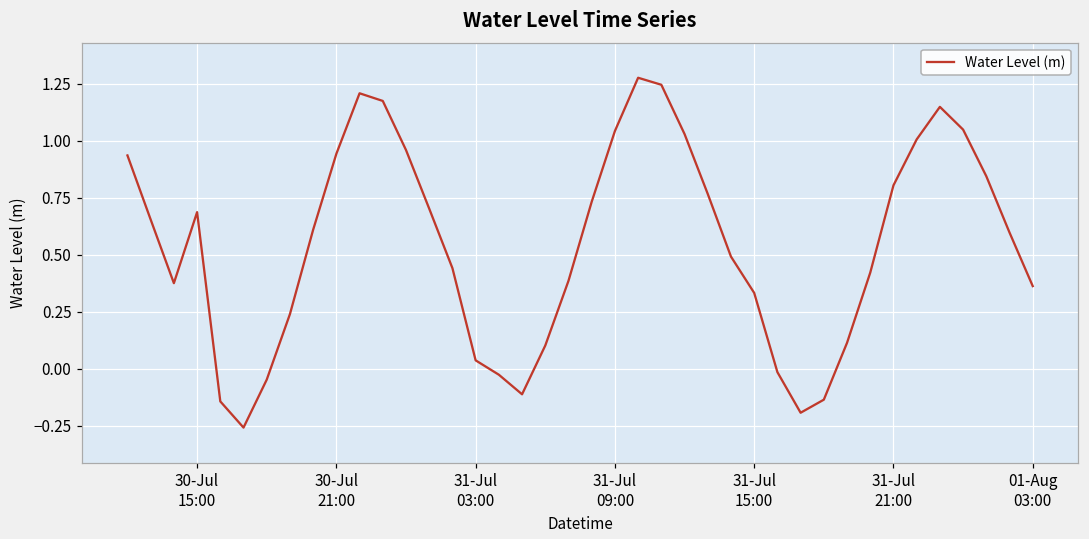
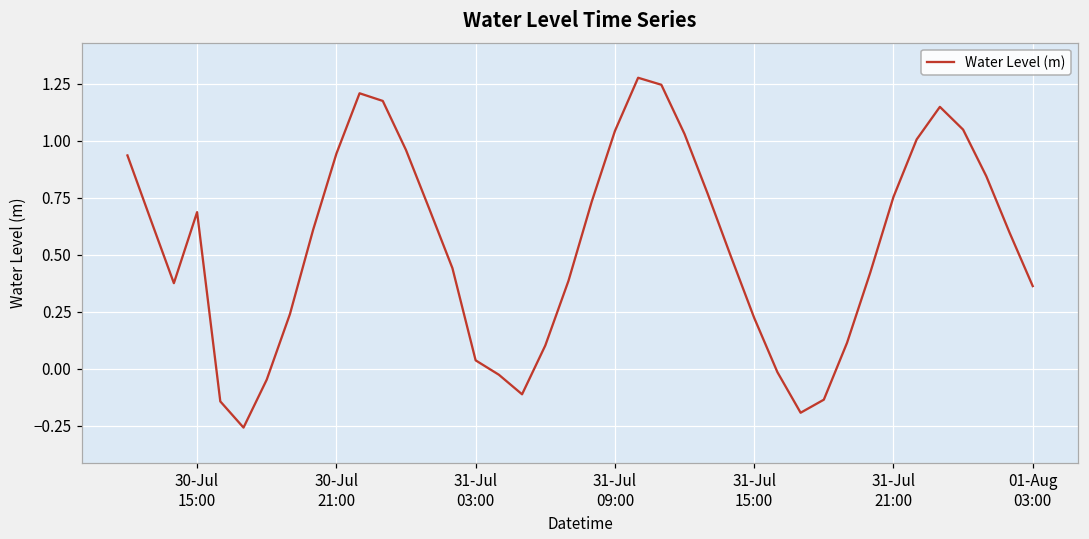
  {
    "30-Jul 15:00": 0.69,
    "30-Jul 21:00": 0.94,
    "31-Jul 03:00": 0.04,
    "31-Jul 09:00": 1.04,
-   "31-Jul 15:00": 0.33,
-   "31-Jul 21:00": 0.80,
+   "31-Jul 15:00": 0.22,
+   "31-Jul 21:00": 0.75,
    "01-Aug 03:00": 0.36
  }
